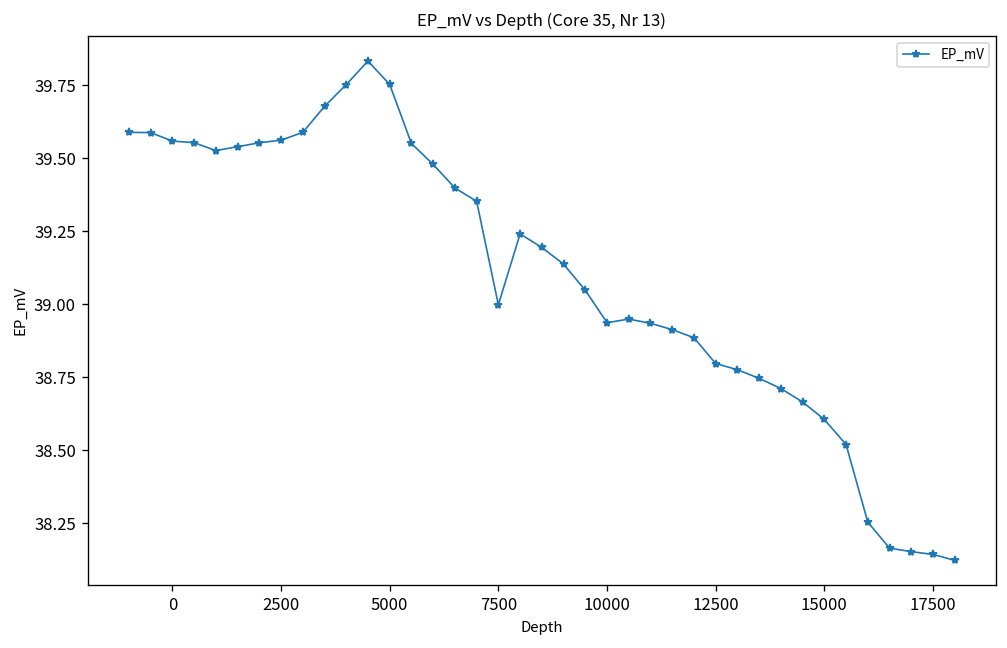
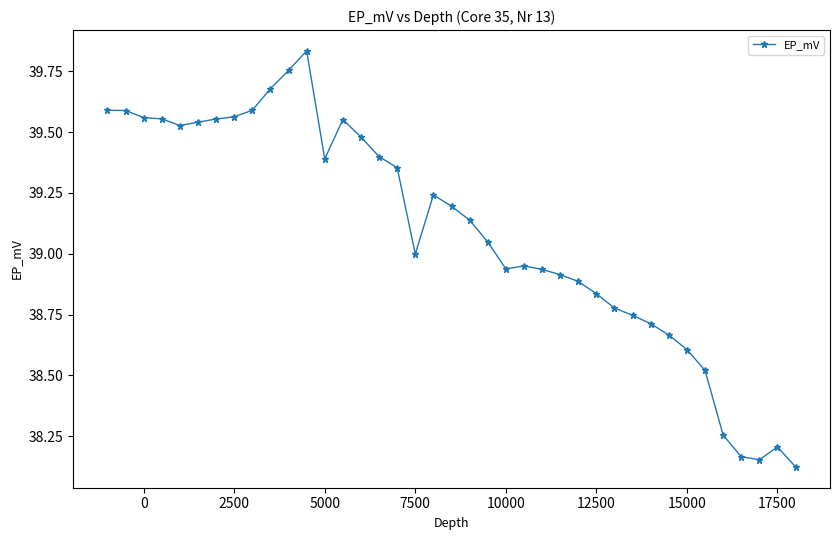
  {
    "0": 39.56,
    "2500": 39.56,
-   "5000": 39.75,
+   "5000": 39.39,
    "7500": 39.00,
    "10000": 38.94,
-   "12500": 38.80,
+   "12500": 38.84,
    "15000": 38.61,
-   "17500": 38.14
+   "17500": 38.21
  }
